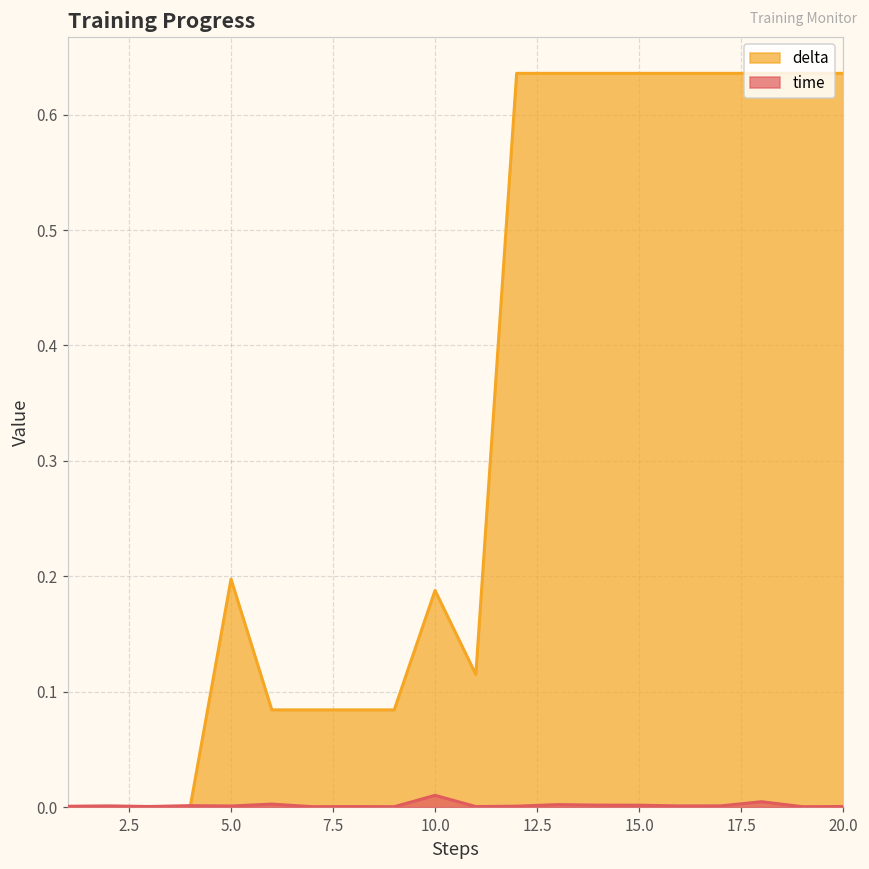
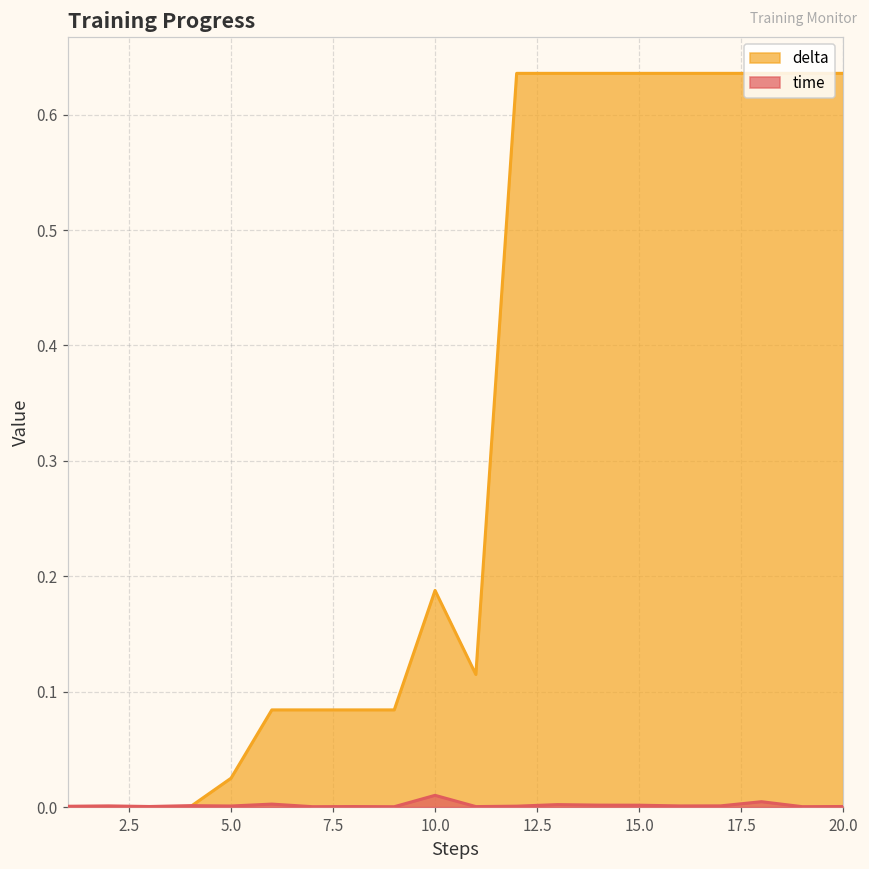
  {
    "delta": {
-     "5.0": 0.198,
+     "5.0": 0.025,
      "10.0": 0.188,
      "15.0": 0.636,
      "20.0": 0.636
    },
    "time": {
      "5.0": 0.001,
      "10.0": 0.010,
      "15.0": 0.002,
      "20.0": 0.001
    }
  }
